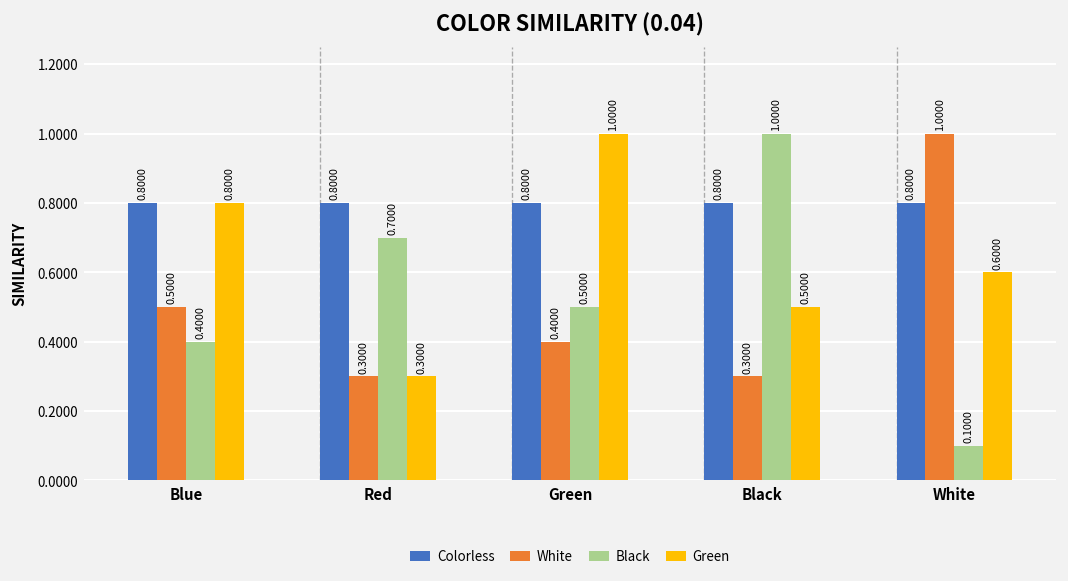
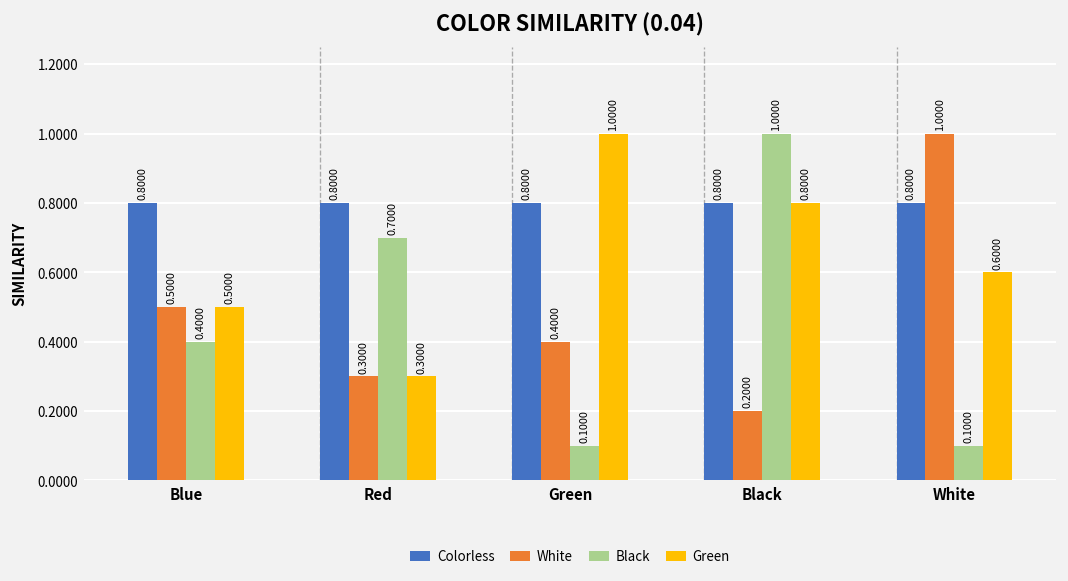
  {
    "Colorless": {
      "Blue": 0.8000,
      "Red": 0.8000,
      "Green": 0.8000,
      "Black": 0.8000,
      "White": 0.8000
    },
    "White": {
      "Blue": 0.5000,
      "Red": 0.3000,
      "Green": 0.4000,
-     "Black": 0.3000,
+     "Black": 0.2000,
      "White": 1.0000
    },
    "Black": {
      "Blue": 0.4000,
      "Red": 0.7000,
-     "Green": 0.5000,
+     "Green": 0.1000,
      "Black": 1.0000,
      "White": 0.1000
    },
    "Green": {
-     "Blue": 0.8000,
+     "Blue": 0.5000,
      "Red": 0.3000,
      "Green": 1.0000,
-     "Black": 0.5000,
+     "Black": 0.8000,
      "White": 0.6000
    }
  }
